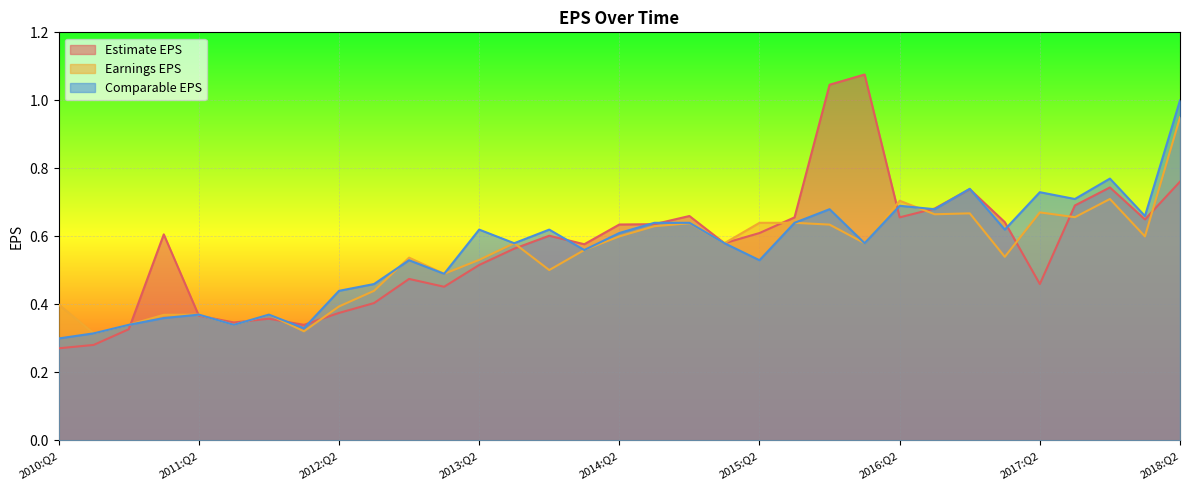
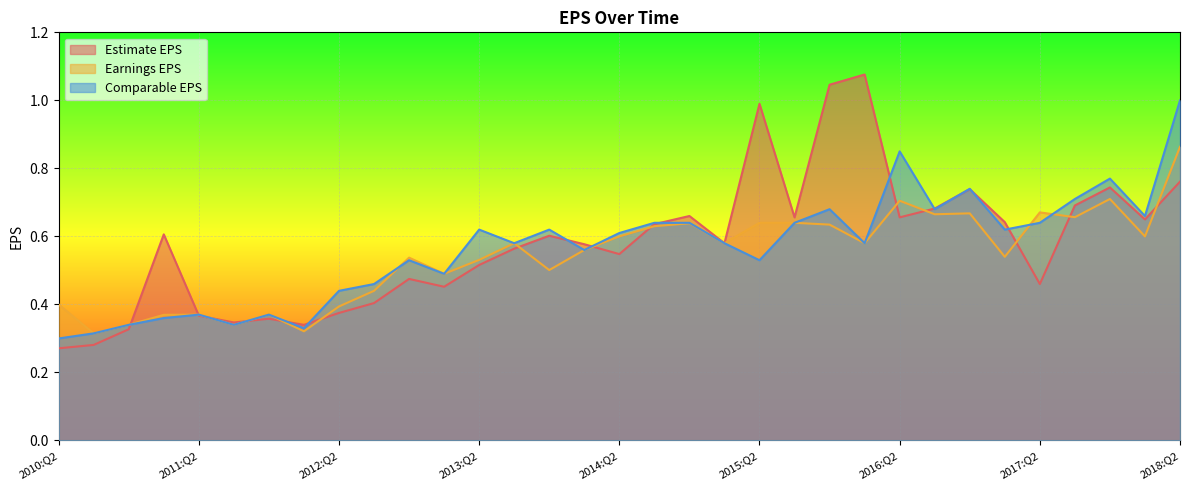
  {
    "Estimate EPS": {
      "2010:Q2": 0.27,
      "2012:Q2": 0.38,
      "2013:Q2": 0.52,
-     "2014:Q2": 0.64,
-     "2015:Q2": 0.61,
+     "2014:Q2": 0.55,
+     "2015:Q2": 0.99,
      "2016:Q2": 0.66,
      "2017:Q2": 0.46,
      "2018:Q2": 0.76
    },
    "Earnings EPS": {
      "2010:Q2": 0.40,
      "2012:Q2": 0.39,
      "2013:Q2": 0.53,
      "2014:Q2": 0.60,
      "2015:Q2": 0.64,
      "2016:Q2": 0.70,
      "2017:Q2": 0.67,
-     "2018:Q2": 0.95
+     "2018:Q2": 0.86
    },
    "Comparable EPS": {
      "2010:Q2": 0.30,
      "2012:Q2": 0.44,
      "2013:Q2": 0.62,
      "2014:Q2": 0.61,
      "2015:Q2": 0.53,
-     "2016:Q2": 0.69,
-     "2017:Q2": 0.73,
+     "2016:Q2": 0.85,
+     "2017:Q2": 0.64,
      "2018:Q2": 1.00
    }
  }
